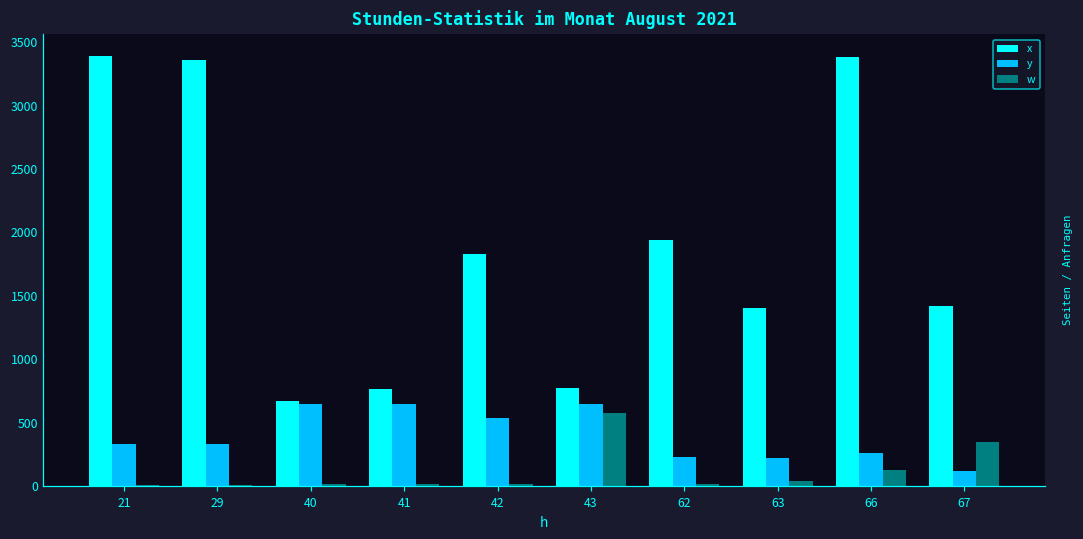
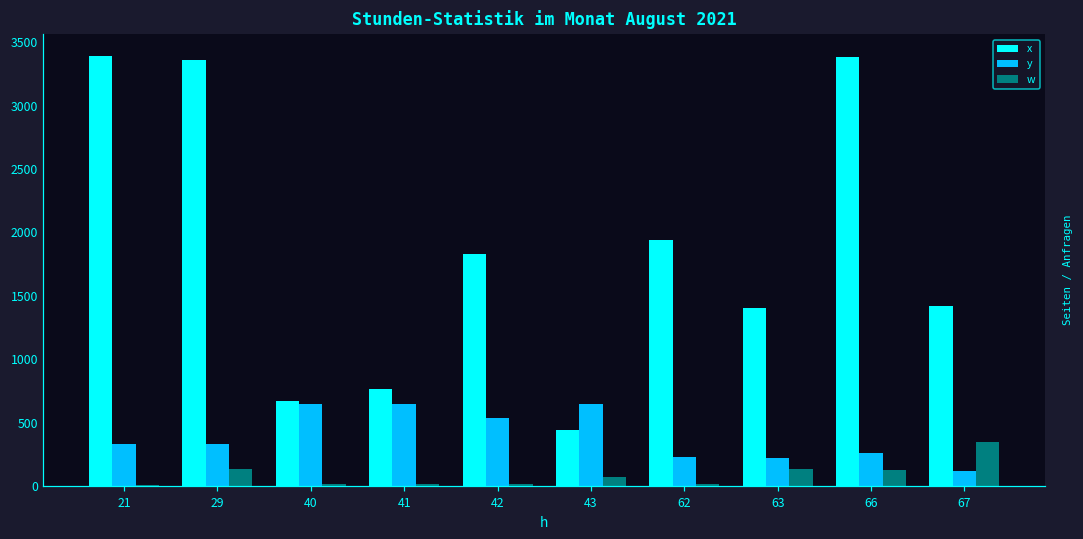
  {
    "x": {
      "21": 3390,
      "29": 3360,
      "40": 670,
      "41": 760,
      "42": 1830,
-     "43": 770,
+     "43": 440,
      "62": 1940,
      "63": 1400,
      "66": 3380,
      "67": 1420
    },
    "y": {
      "21": 330,
      "29": 330,
      "40": 650,
      "41": 650,
      "42": 540,
      "43": 650,
      "62": 230,
      "63": 220,
      "66": 260,
      "67": 120
    },
    "w": {
-     "29": 10,
-     "43": 580,
-     "63": 40,
+     "29": 130,
+     "43": 70,
+     "63": 130,
      "66": 130,
      "67": 350
    }
  }
